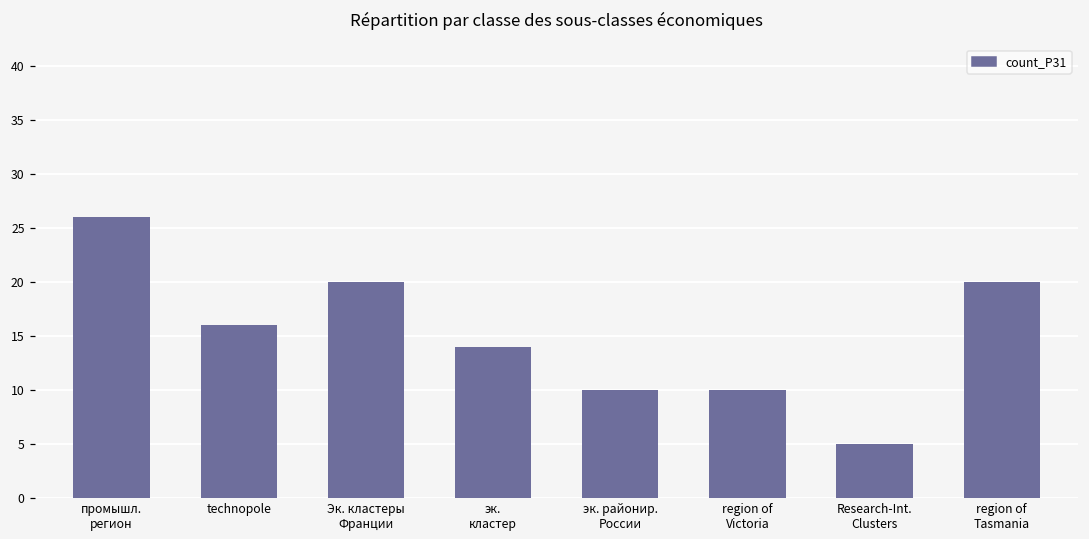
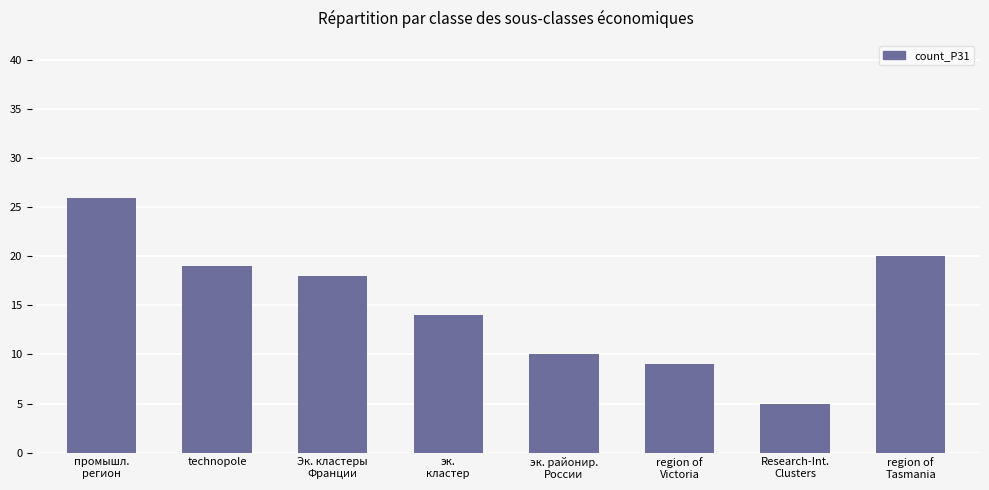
  {
    "промышл. регион": 26,
-   "technopole": 16,
-   "Эк. кластеры Франции": 20,
+   "technopole": 19,
+   "Эк. кластеры Франции": 18,
    "эк. кластер": 14,
    "эк. районир. России": 10,
-   "region of Victoria": 10,
+   "region of Victoria": 9,
    "Research-Int. Clusters": 5,
    "region of Tasmania": 20
  }
